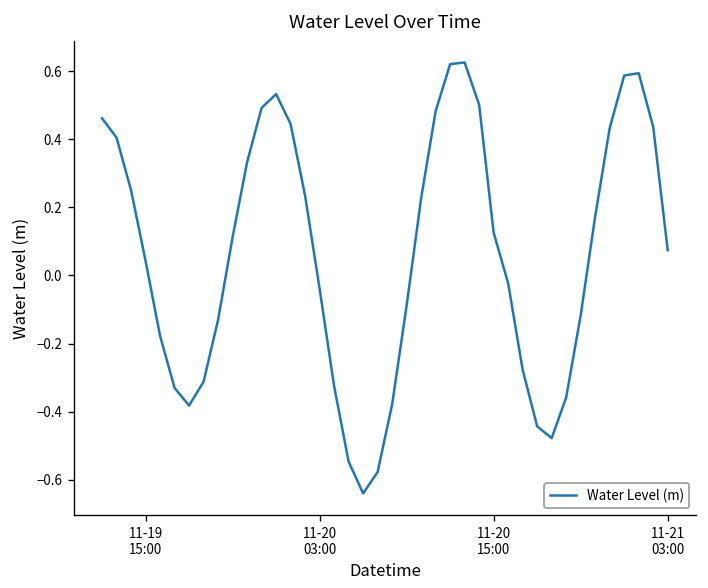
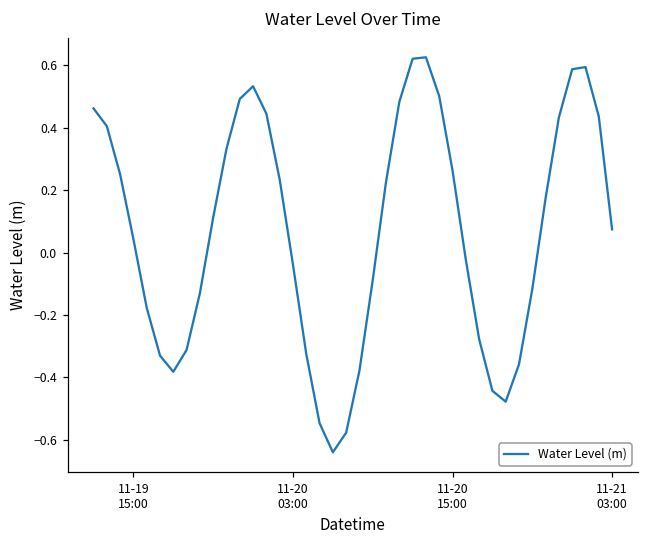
  {
    "11-19 15:00": 0.04,
    "11-20 03:00": -0.04,
-   "11-20 15:00": 0.13,
+   "11-20 15:00": 0.26,
    "11-21 03:00": 0.07
  }
